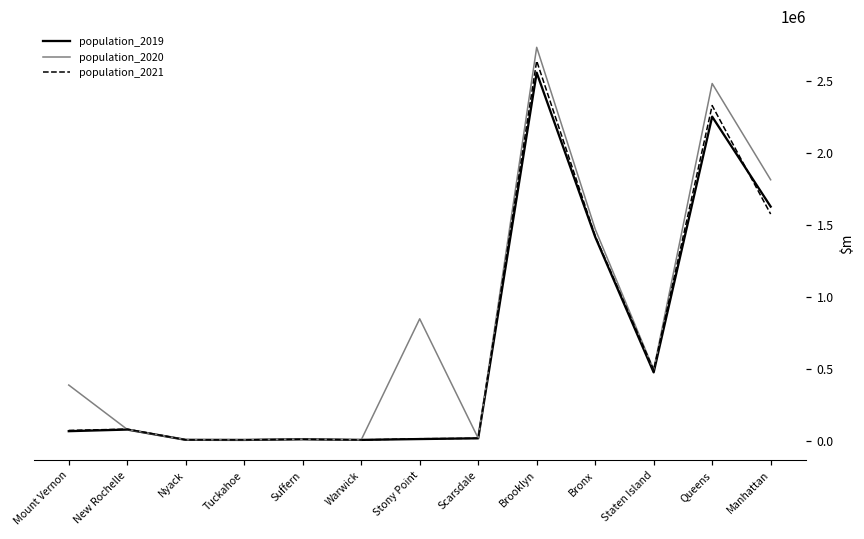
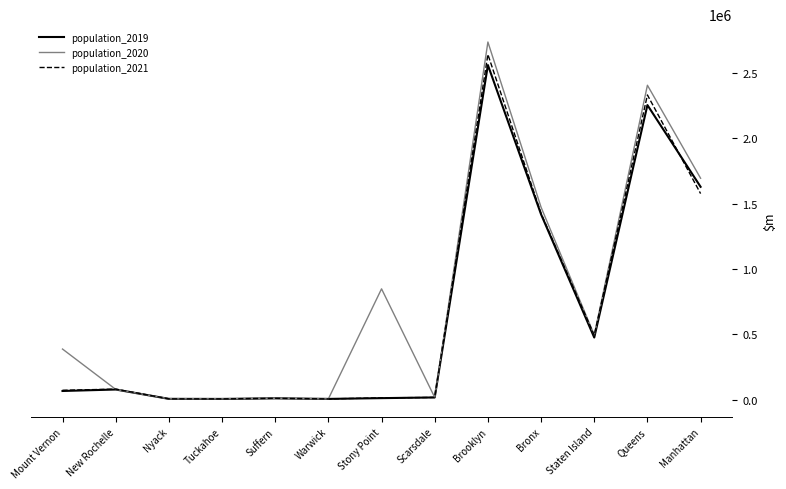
  {
    "population_2020": {
      "Mount Vernon": 390000,
      "Stony Point": 850000,
      "Brooklyn": 2740000,
      "Bronx": 1470000,
-     "Queens": 2480000,
-     "Manhattan": 1820000
+     "Queens": 2410000,
+     "Manhattan": 1690000
    }
  }
